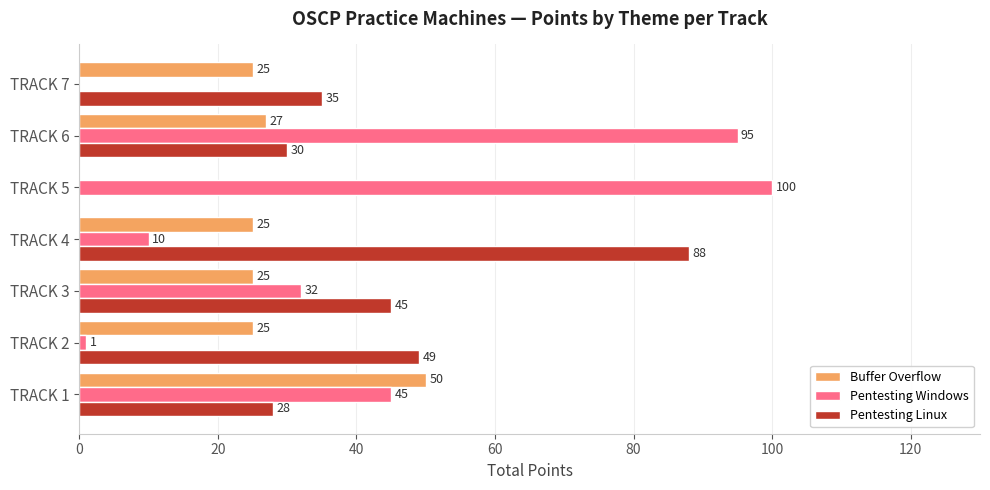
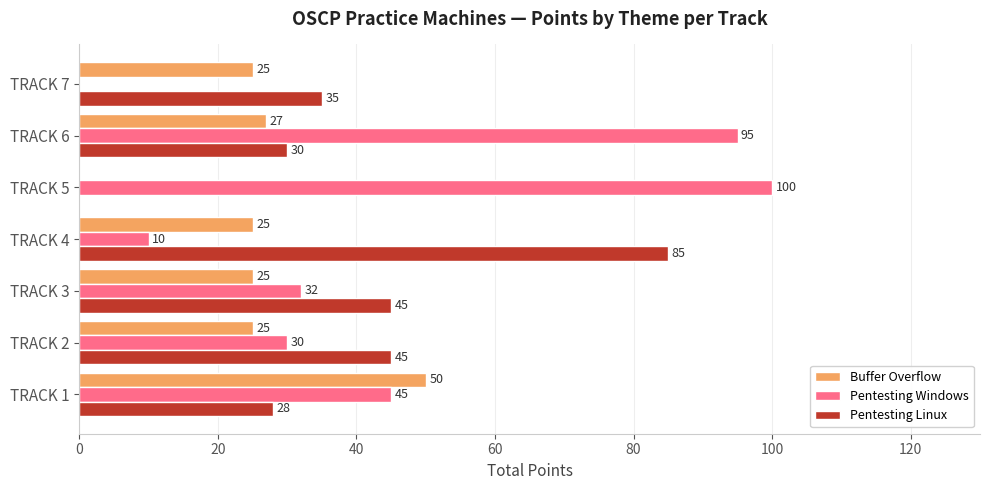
  {
    "Buffer Overflow": {
      "TRACK 7": 25,
      "TRACK 6": 27,
      "TRACK 4": 25,
      "TRACK 3": 25,
      "TRACK 2": 25,
      "TRACK 1": 50
    },
    "Pentesting Windows": {
      "TRACK 6": 95,
      "TRACK 5": 100,
      "TRACK 4": 10,
      "TRACK 3": 32,
-     "TRACK 2": 1,
+     "TRACK 2": 30,
      "TRACK 1": 45
    },
    "Pentesting Linux": {
      "TRACK 7": 35,
      "TRACK 6": 30,
-     "TRACK 4": 88,
+     "TRACK 4": 85,
      "TRACK 3": 45,
-     "TRACK 2": 49,
+     "TRACK 2": 45,
      "TRACK 1": 28
    }
  }
